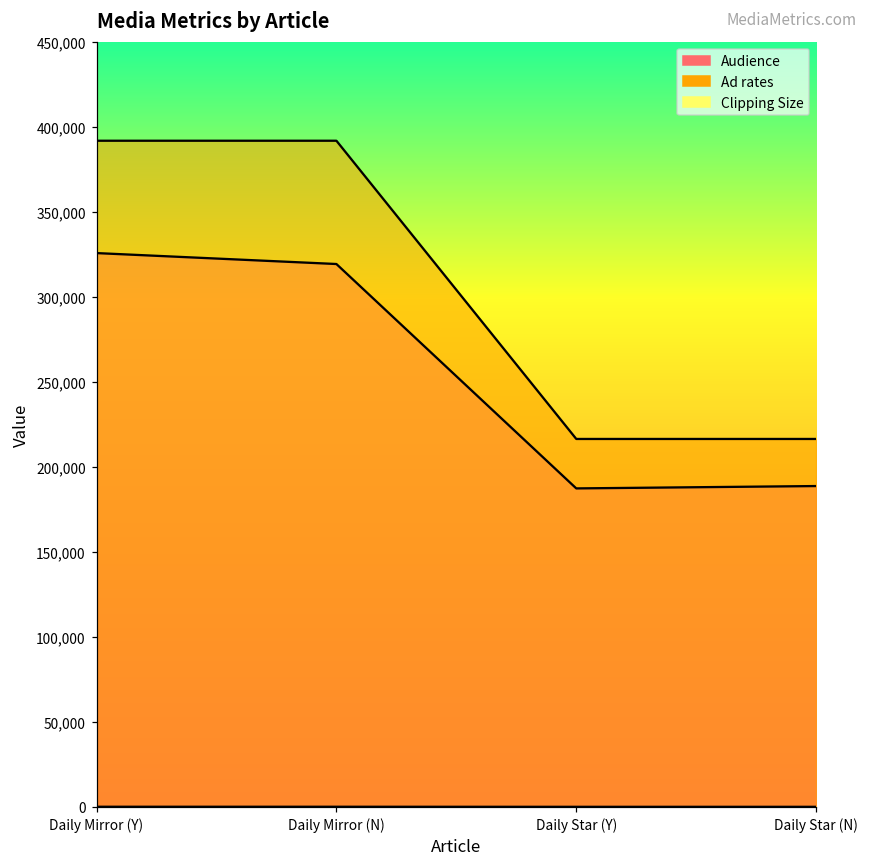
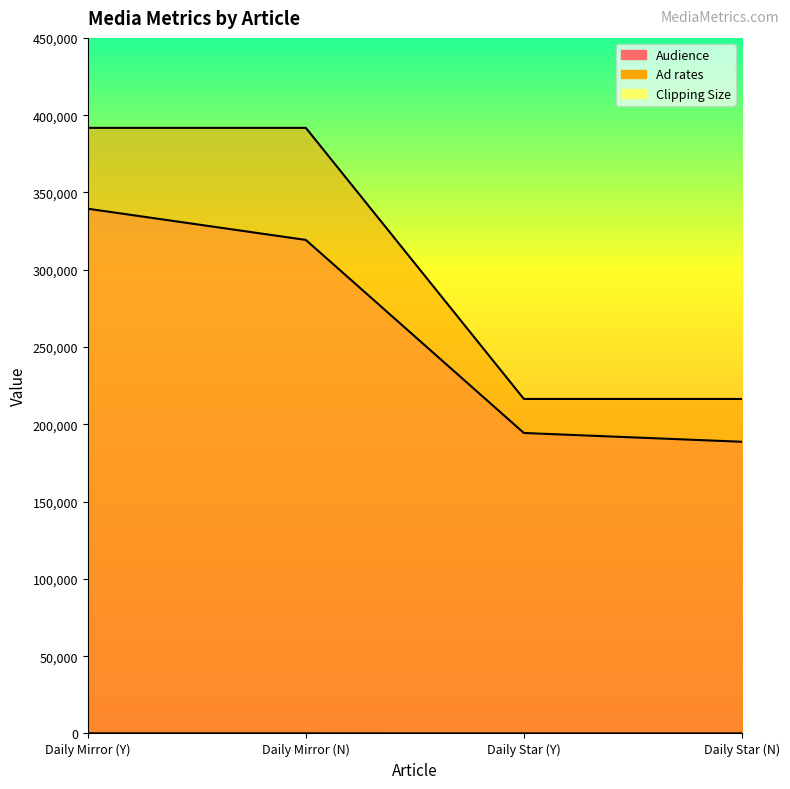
  {
    "Audience": {
-     "Daily Mirror (Y)": "326,000",
+     "Daily Mirror (Y)": "339,000",
      "Daily Mirror (N)": "319,000",
-     "Daily Star (Y)": "187,000",
+     "Daily Star (Y)": "194,000",
      "Daily Star (N)": "189,000"
    },
    "Ad rates": {
      "Daily Mirror (Y)": "392,000",
      "Daily Mirror (N)": "392,000",
      "Daily Star (Y)": "216,000",
      "Daily Star (N)": "216,000"
    },
    "Clipping Size": {
      "Daily Mirror (Y)": "0",
      "Daily Mirror (N)": "0",
      "Daily Star (Y)": "0",
      "Daily Star (N)": "0"
    }
  }
